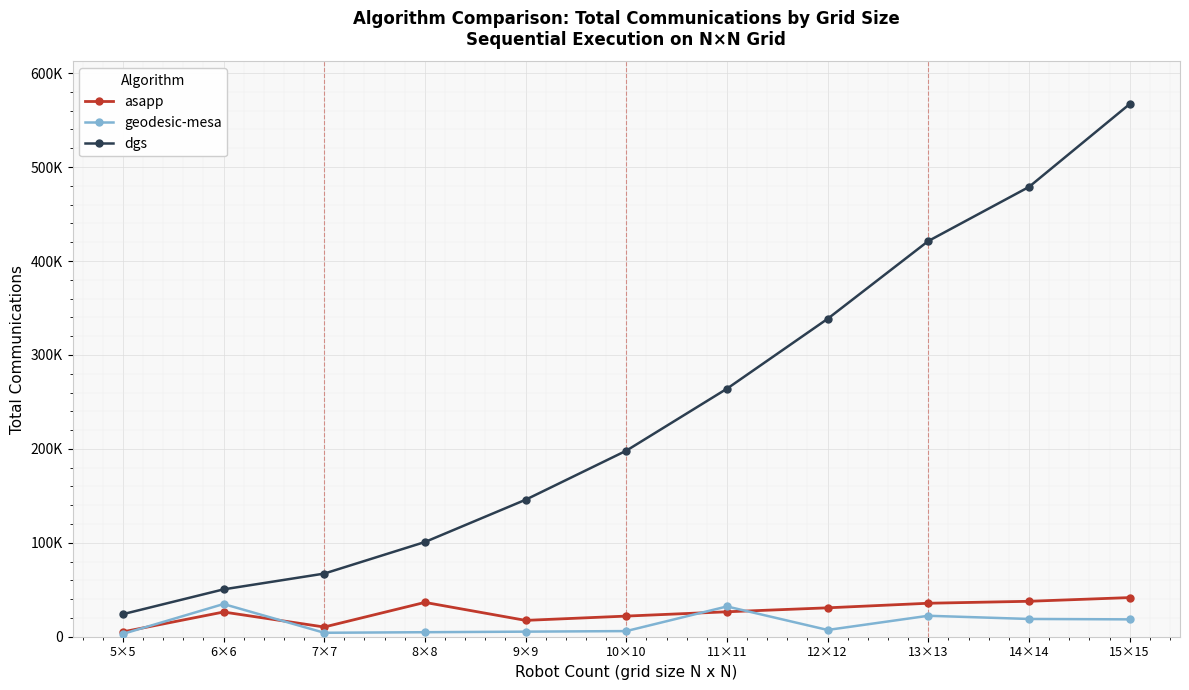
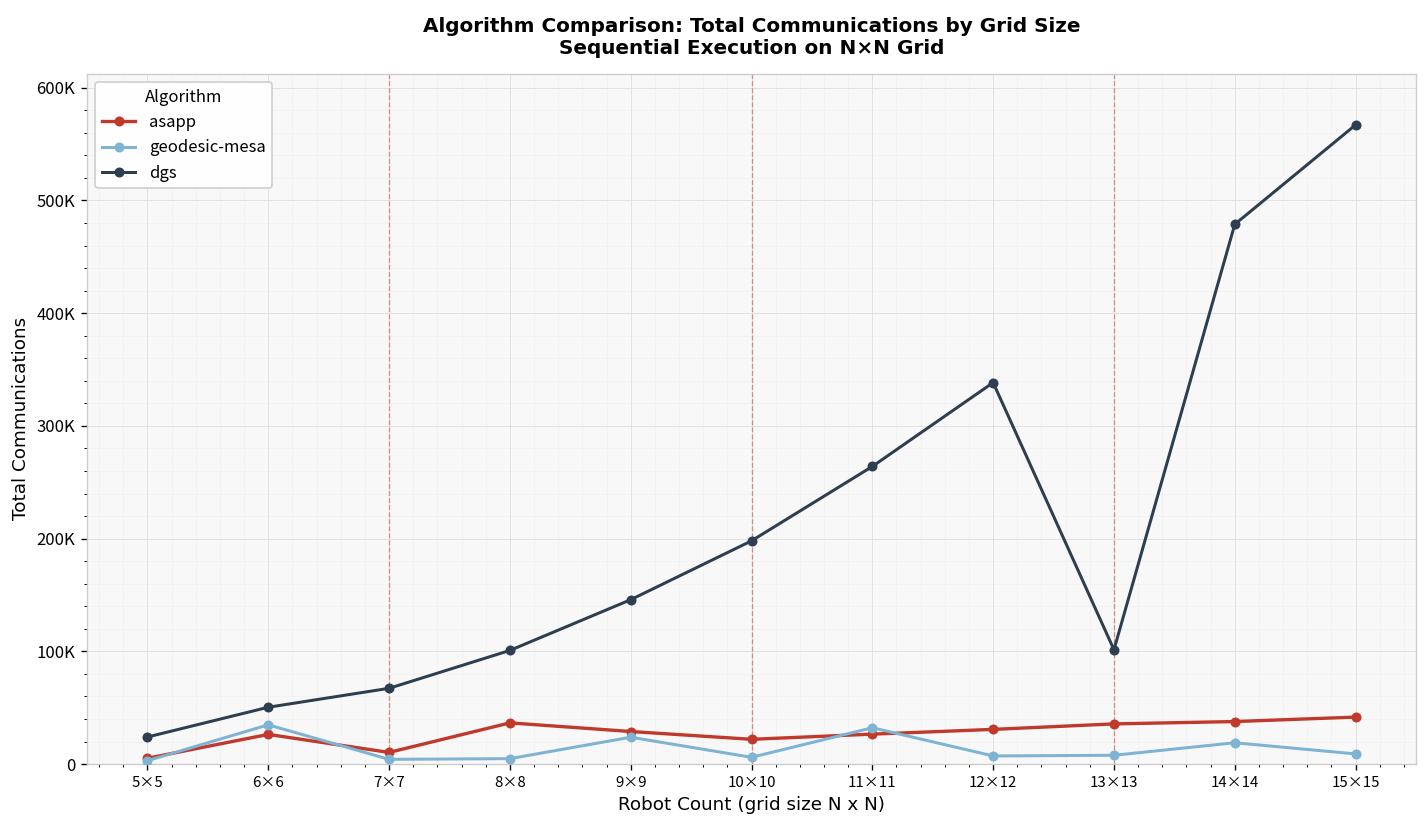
  {
    "asapp": {
      "6×6": 30000,
      "7×7": 10000,
      "8×8": 40000,
-     "9×9": 20000,
+     "9×9": 30000,
      "10×10": 20000,
      "11×11": 30000,
      "12×12": 30000,
      "13×13": 40000,
      "14×14": 40000,
      "15×15": 40000
    },
    "geodesic-mesa": {
      "6×6": 30000,
      "7×7": 0,
      "8×8": 0,
-     "9×9": 10000,
+     "9×9": 20000,
      "10×10": 10000,
      "11×11": 30000,
      "12×12": 10000,
-     "13×13": 20000,
+     "13×13": 10000,
      "14×14": 20000,
-     "15×15": 20000
+     "15×15": 10000
    },
    "dgs": {
      "5×5": 20000,
      "6×6": 50000,
      "7×7": 70000,
      "8×8": 100000,
      "9×9": 150000,
      "10×10": 200000,
      "11×11": 260000,
      "12×12": 340000,
-     "13×13": 420000,
+     "13×13": 100000,
      "14×14": 480000,
      "15×15": 570000
    }
  }
